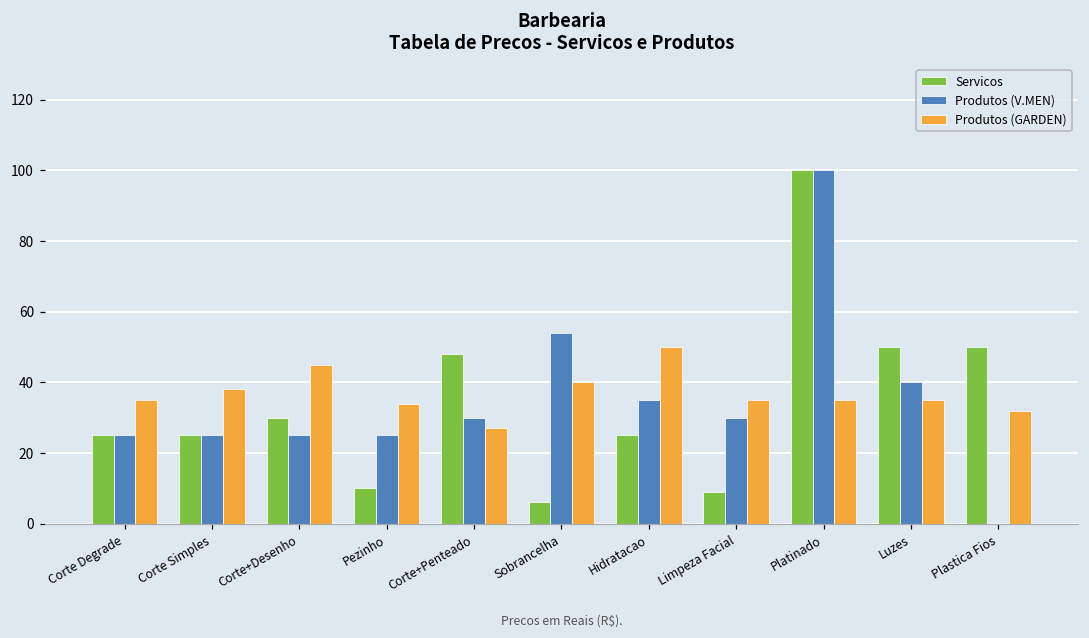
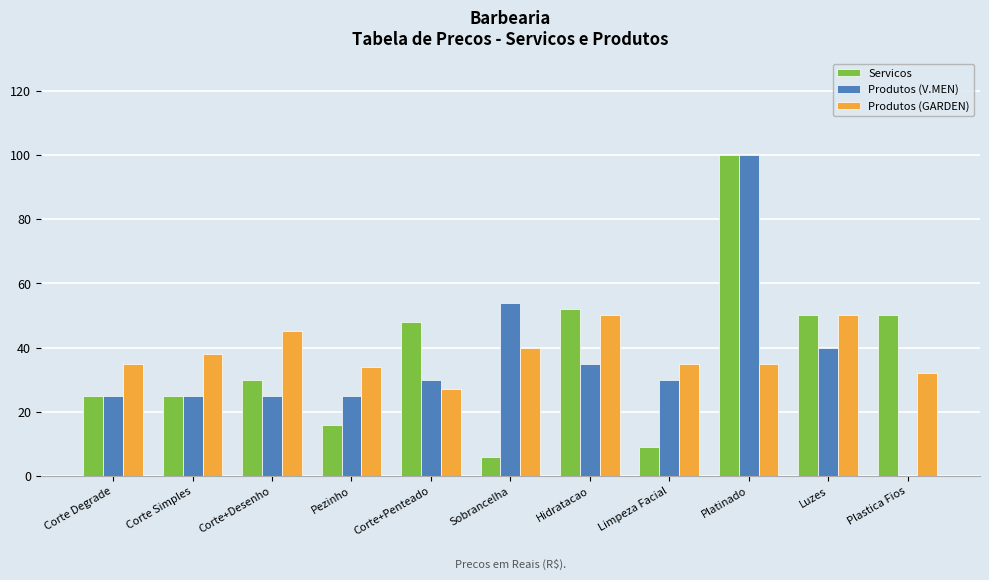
  {
    "Servicos": {
      "Corte Degrade": 25,
      "Corte Simples": 25,
      "Corte+Desenho": 30,
-     "Pezinho": 10,
+     "Pezinho": 16,
      "Corte+Penteado": 48,
      "Sobrancelha": 6,
-     "Hidratacao": 25,
+     "Hidratacao": 52,
      "Limpeza Facial": 9,
      "Platinado": 100,
      "Luzes": 50,
      "Plastica Fios": 50
    },
    "Produtos (V.MEN)": {
      "Corte Degrade": 25,
      "Corte Simples": 25,
      "Corte+Desenho": 25,
      "Pezinho": 25,
      "Corte+Penteado": 30,
      "Sobrancelha": 54,
      "Hidratacao": 35,
      "Limpeza Facial": 30,
      "Platinado": 100,
      "Luzes": 40,
      "Plastica Fios": 0
    },
    "Produtos (GARDEN)": {
      "Corte Degrade": 35,
      "Corte Simples": 38,
      "Corte+Desenho": 45,
      "Pezinho": 34,
      "Corte+Penteado": 27,
      "Sobrancelha": 40,
      "Hidratacao": 50,
      "Limpeza Facial": 35,
      "Platinado": 35,
-     "Luzes": 35,
+     "Luzes": 50,
      "Plastica Fios": 32
    }
  }
